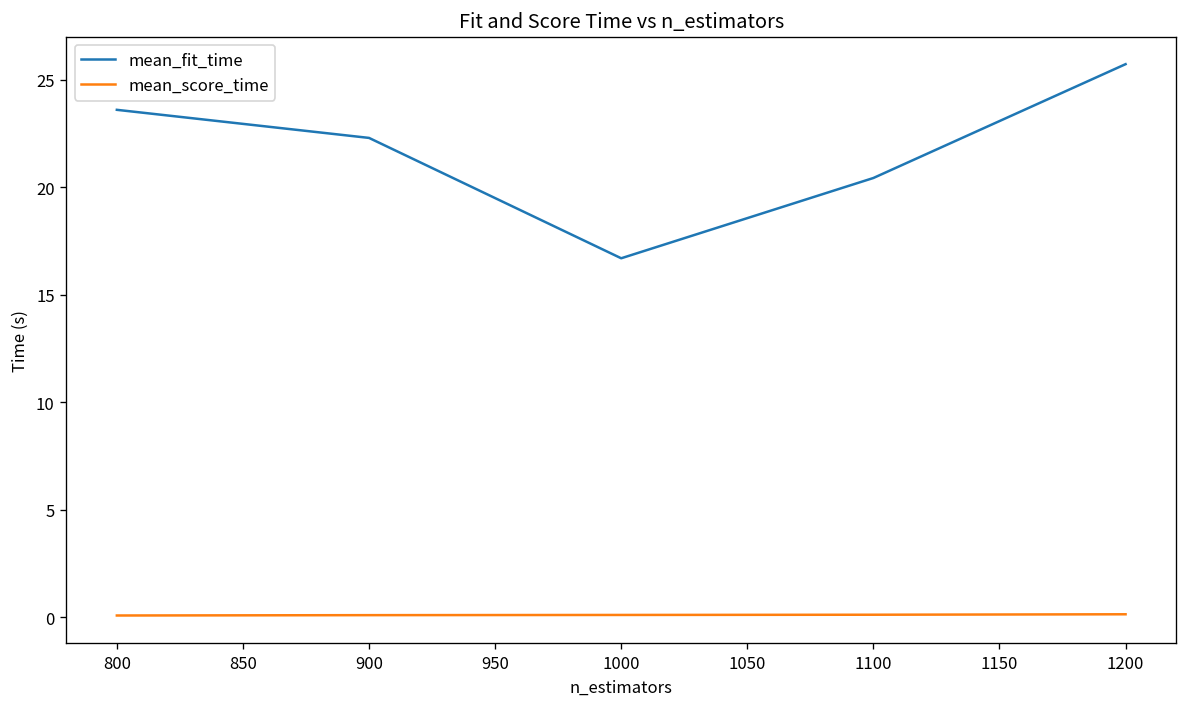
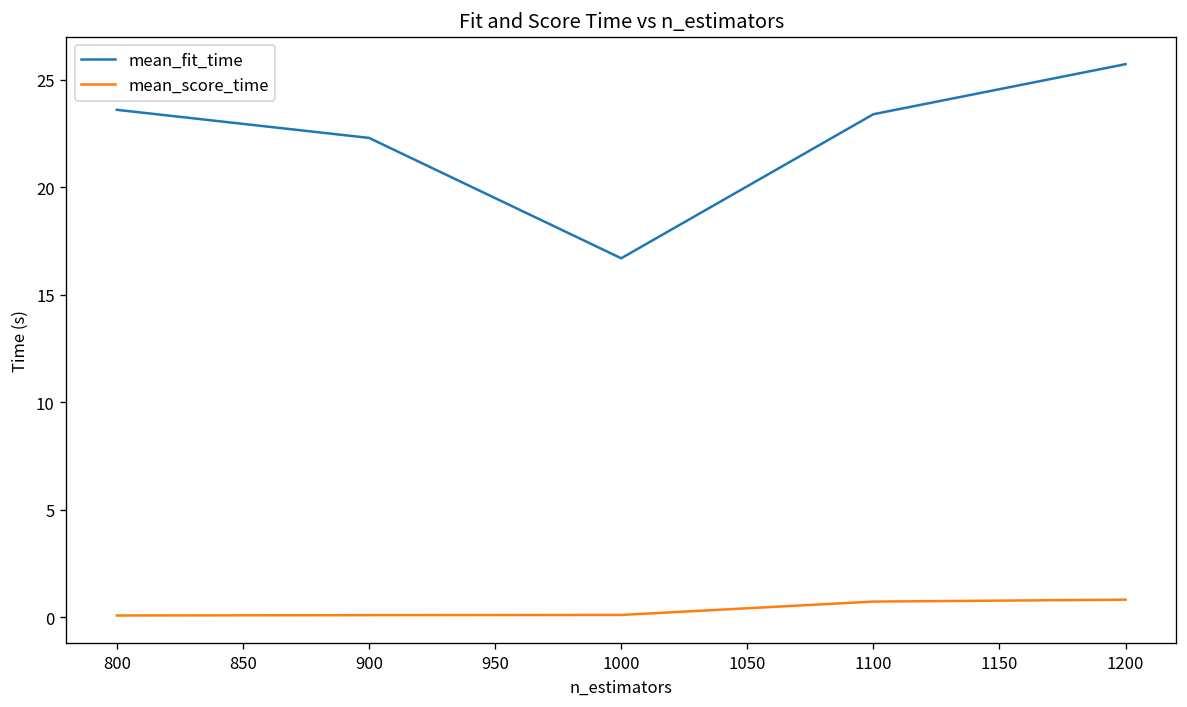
  {
    "mean_fit_time": {
      "800": 23.6,
      "900": 22.3,
      "1000": 16.7,
-     "1100": 20.4,
+     "1100": 23.4,
      "1200": 25.7
    },
    "mean_score_time": {
      "800": 0.1,
      "900": 0.1,
      "1000": 0.1,
-     "1100": 0.1,
-     "1200": 0.1
+     "1100": 0.7,
+     "1200": 0.8
    }
  }
